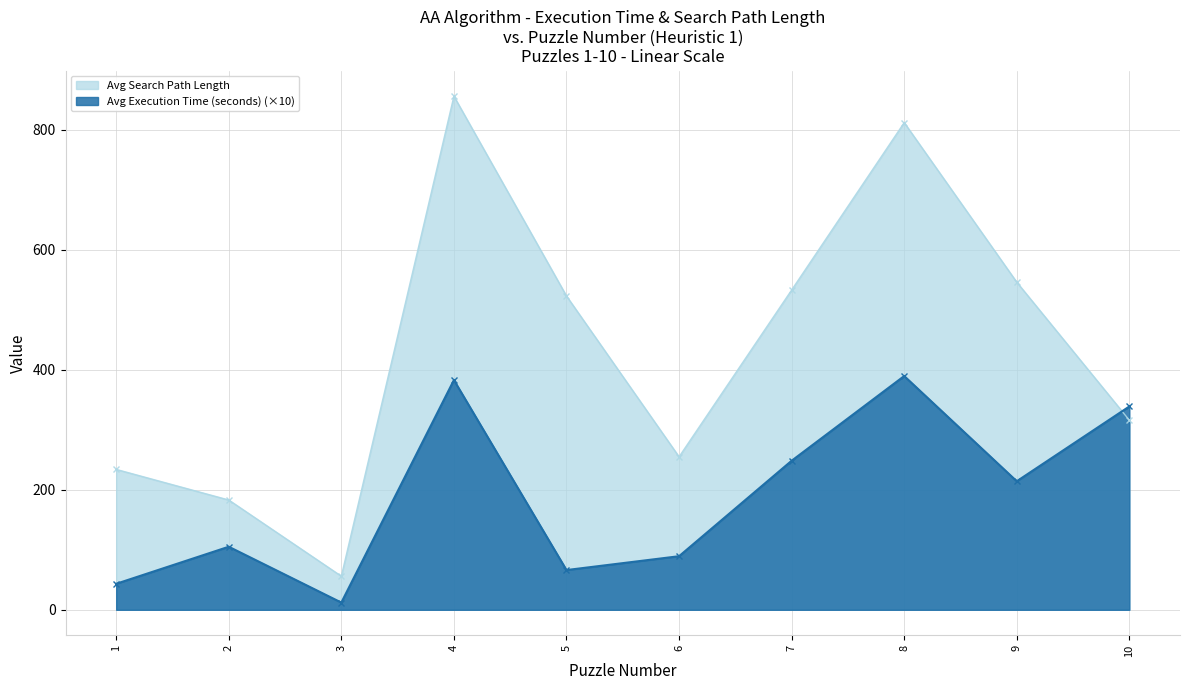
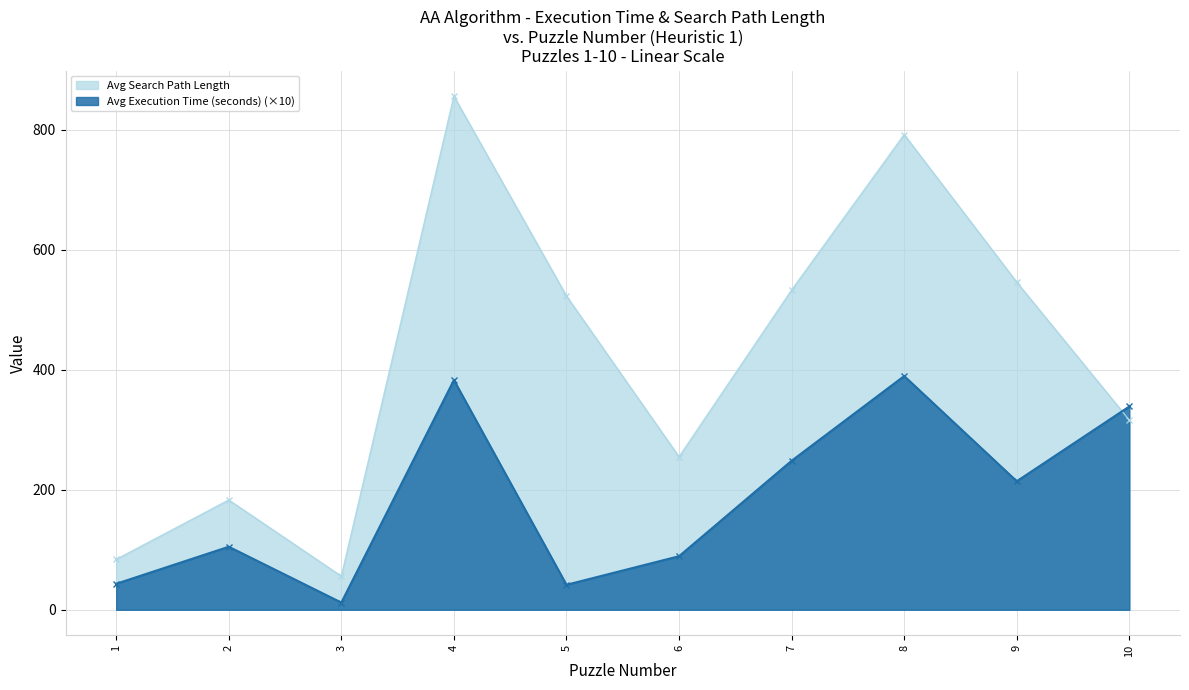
  {
    "Avg Search Path Length": {
-     "1": 230,
+     "1": 80,
      "2": 180,
      "3": 60,
      "4": 860,
      "5": 520,
      "6": 260,
      "7": 530,
-     "8": 810,
+     "8": 790,
      "9": 550,
      "10": 320
    },
    "Avg Execution Time (seconds) (×10)": {
      "1": 40,
      "2": 110,
      "3": 10,
      "4": 380,
-     "5": 70,
+     "5": 40,
      "6": 90,
      "7": 250,
      "8": 390,
      "9": 210,
      "10": 340
    }
  }
